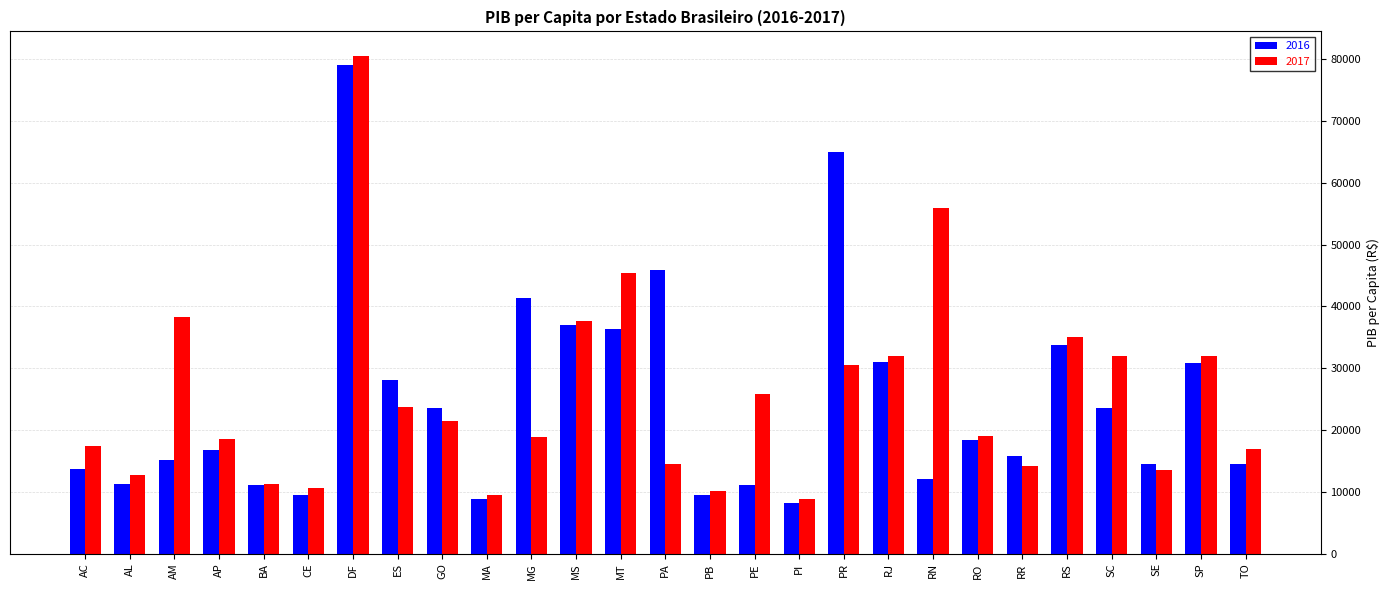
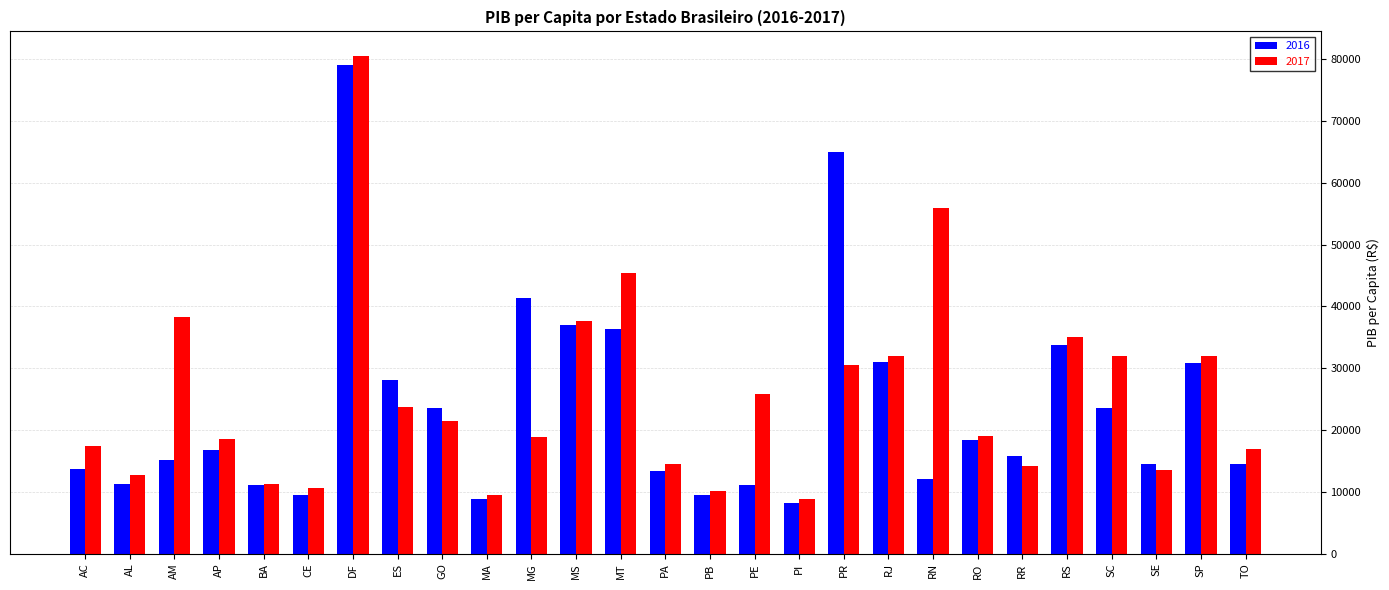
  {
    "2016": {
      "AC": 14000,
      "AL": 11000,
      "AM": 15000,
      "AP": 17000,
      "BA": 11000,
      "CE": 9000,
      "DF": 79000,
      "ES": 28000,
      "GO": 24000,
      "MA": 9000,
      "MG": 41000,
      "MS": 37000,
      "MT": 36000,
-     "PA": 46000,
+     "PA": 13000,
      "PB": 9000,
      "PE": 11000,
      "PI": 8000,
      "PR": 65000,
      "RJ": 31000,
      "RN": 12000,
      "RO": 18000,
      "RR": 16000,
      "RS": 34000,
      "SC": 24000,
      "SE": 14000,
      "SP": 31000,
      "TO": 14000
    },
    "2017": {
      "AC": 17000,
      "AL": 13000,
      "AM": 38000,
      "AP": 19000,
      "BA": 11000,
      "CE": 11000,
      "DF": 81000,
      "ES": 24000,
      "GO": 21000,
      "MA": 10000,
      "MG": 19000,
      "MS": 38000,
      "MT": 45000,
      "PA": 15000,
      "PB": 10000,
      "PE": 26000,
      "PI": 9000,
      "PR": 31000,
      "RJ": 32000,
      "RN": 56000,
      "RO": 19000,
      "RR": 14000,
      "RS": 35000,
      "SC": 32000,
      "SE": 14000,
      "SP": 32000,
      "TO": 17000
    }
  }
